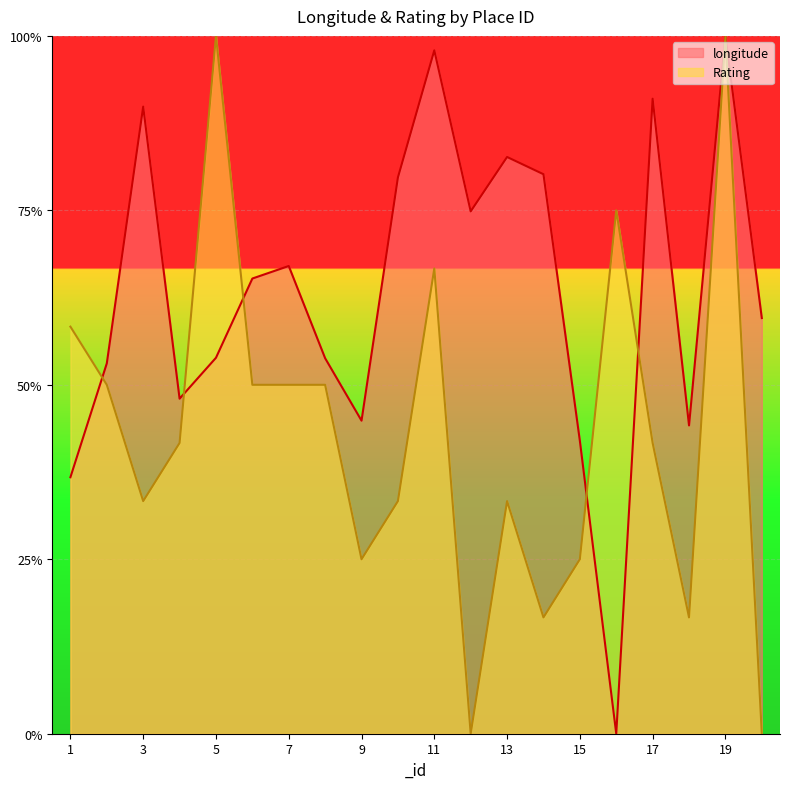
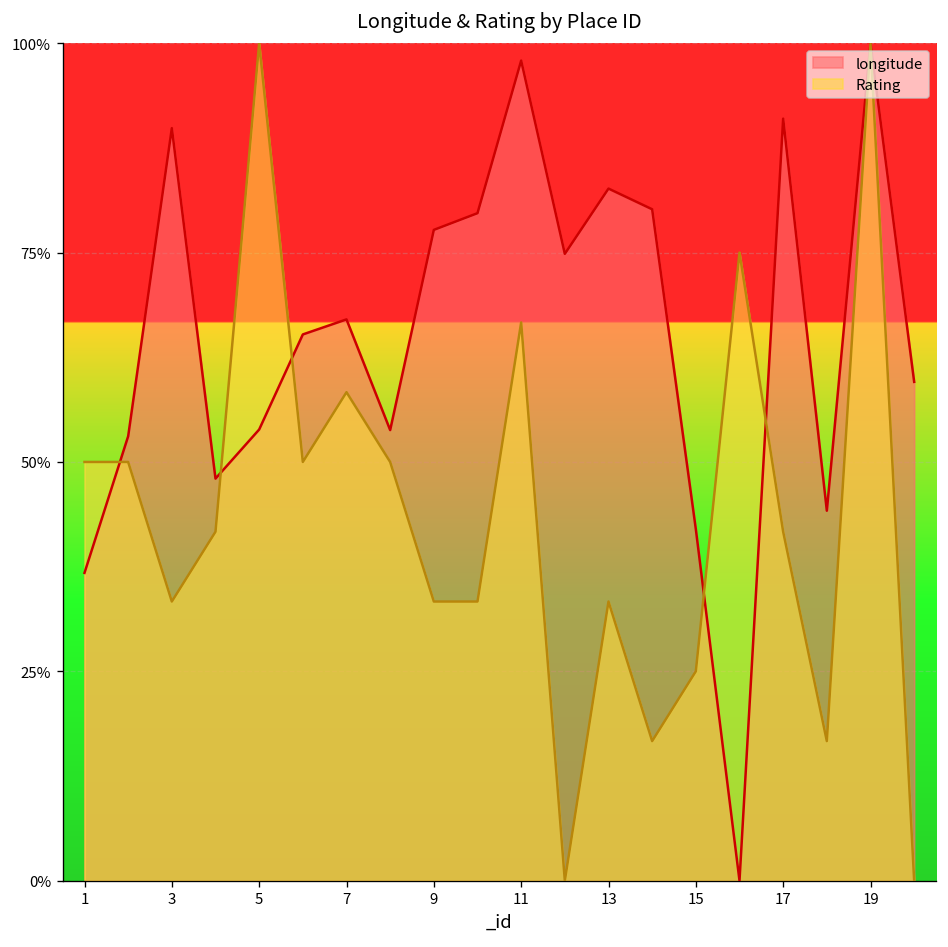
  {
    "longitude": {
      "1": "37%",
      "3": "90%",
      "5": "54%",
      "7": "67%",
-     "9": "45%",
+     "9": "78%",
      "11": "98%",
      "13": "83%",
      "15": "42%",
      "17": "91%"
    },
    "Rating": {
-     "1": "58%",
+     "1": "50%",
      "3": "33%",
      "5": "100%",
-     "7": "50%",
-     "9": "25%",
+     "7": "58%",
+     "9": "33%",
      "11": "67%",
      "13": "33%",
      "15": "25%",
      "17": "42%"
    }
  }
